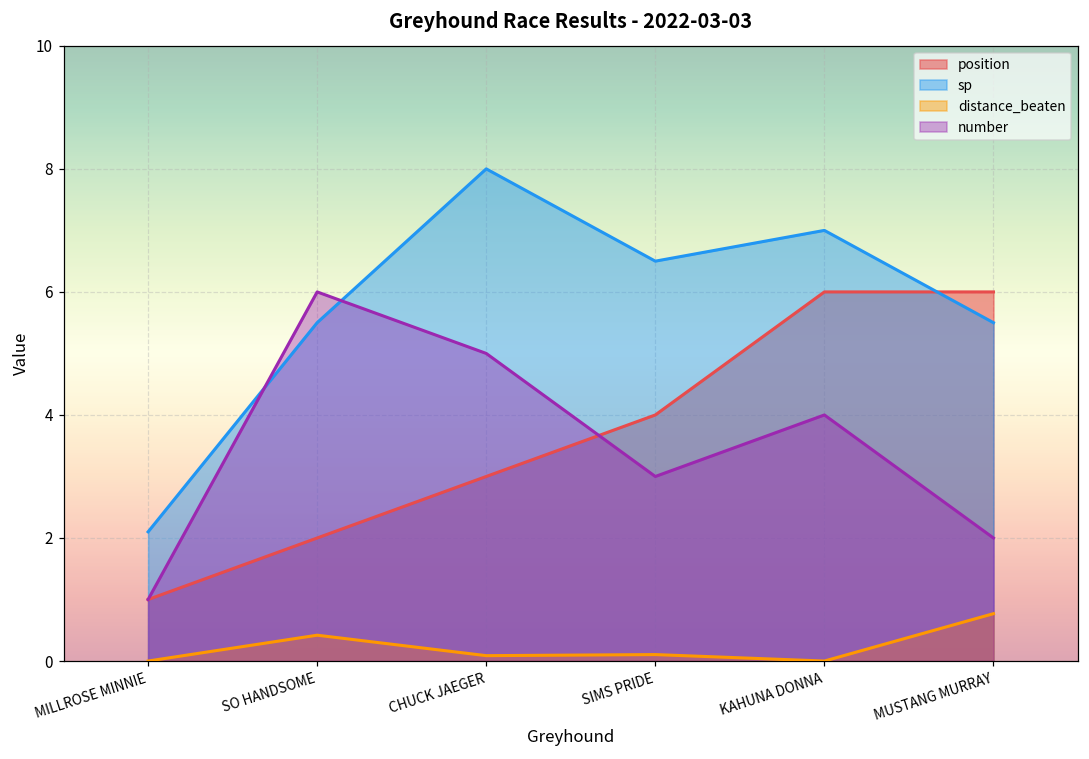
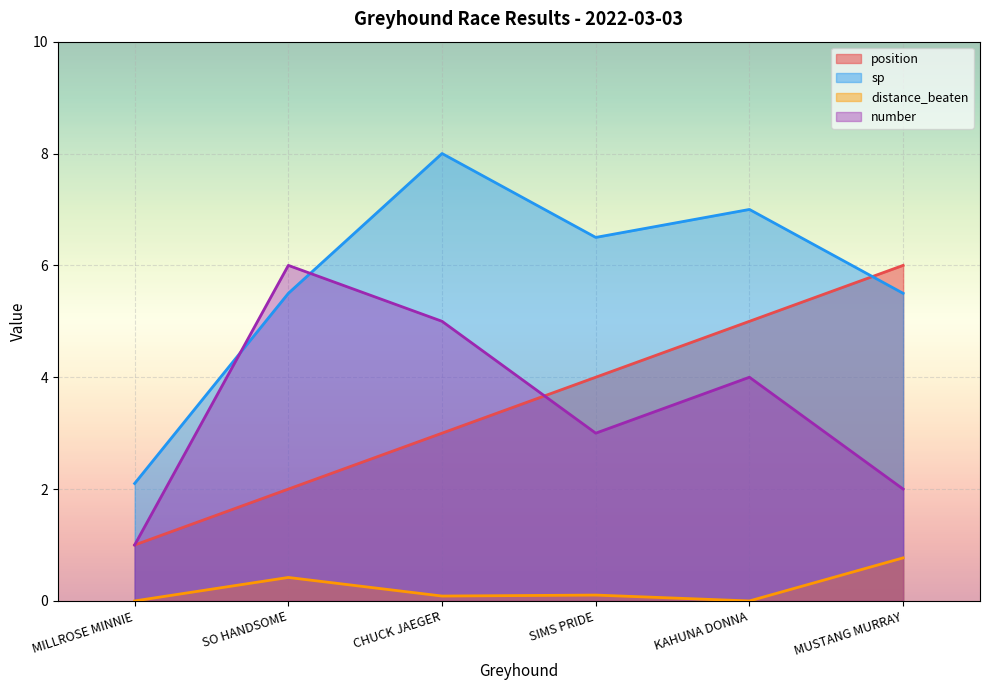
  {
    "position": {
      "SO HANDSOME": 2,
      "CHUCK JAEGER": 3,
      "SIMS PRIDE": 4,
-     "KAHUNA DONNA": 6,
+     "KAHUNA DONNA": 5,
      "MUSTANG MURRAY": 6
    },
    "sp": {
      "MILLROSE MINNIE": 2.1,
      "SO HANDSOME": 5.5,
      "CHUCK JAEGER": 8,
      "SIMS PRIDE": 6.5,
      "KAHUNA DONNA": 7,
      "MUSTANG MURRAY": 5.5
    },
    "distance_beaten": {
      "MILLROSE MINNIE": 0,
      "SO HANDSOME": 0.4,
      "CHUCK JAEGER": 0.1,
      "SIMS PRIDE": 0.1,
      "KAHUNA DONNA": 0,
      "MUSTANG MURRAY": 0.8
    },
    "number": {
      "SO HANDSOME": 6,
      "CHUCK JAEGER": 5,
      "SIMS PRIDE": 3,
      "KAHUNA DONNA": 4,
      "MUSTANG MURRAY": 2
    }
  }
